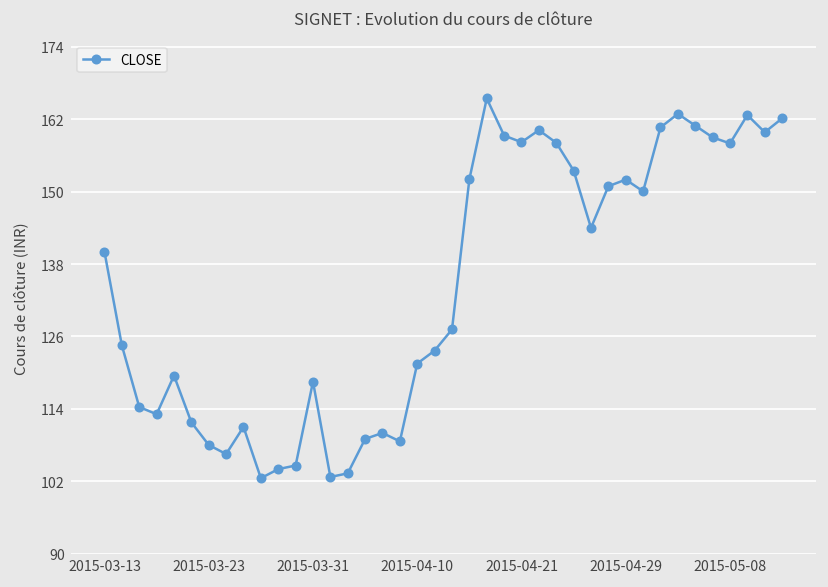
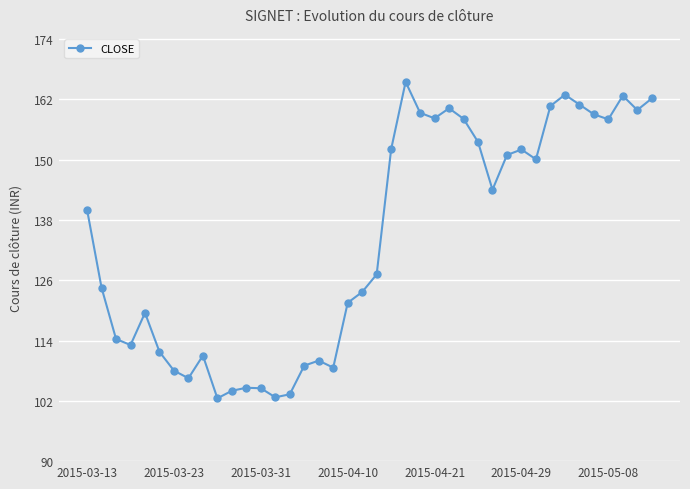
  {
    "2015-03-13": 140,
    "2015-03-23": 108,
-   "2015-03-31": 119,
+   "2015-03-31": 105,
    "2015-04-10": 122,
    "2015-04-21": 158,
    "2015-04-29": 152,
    "2015-05-08": 158
  }
